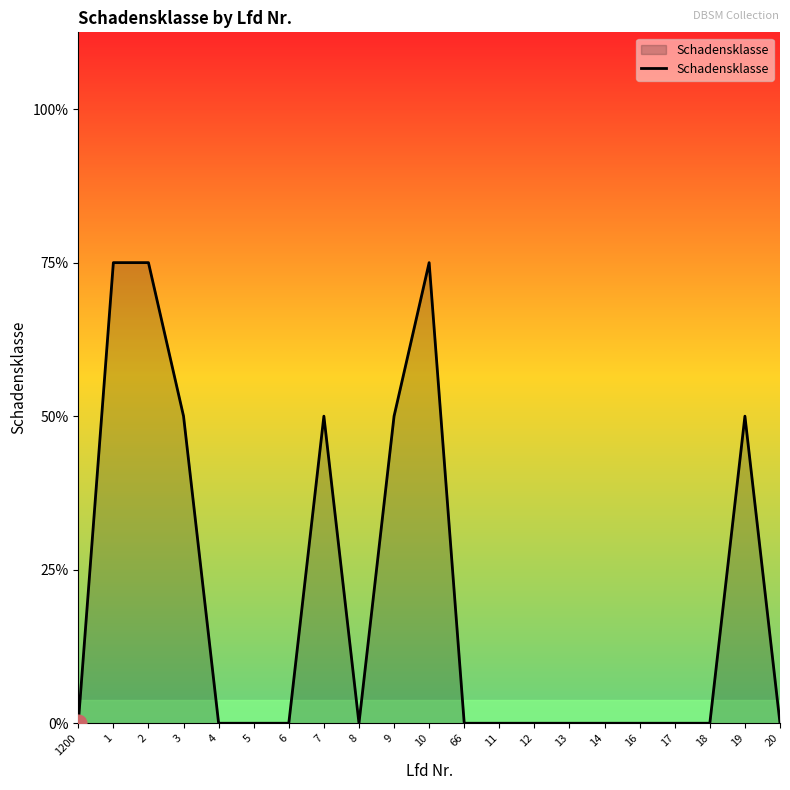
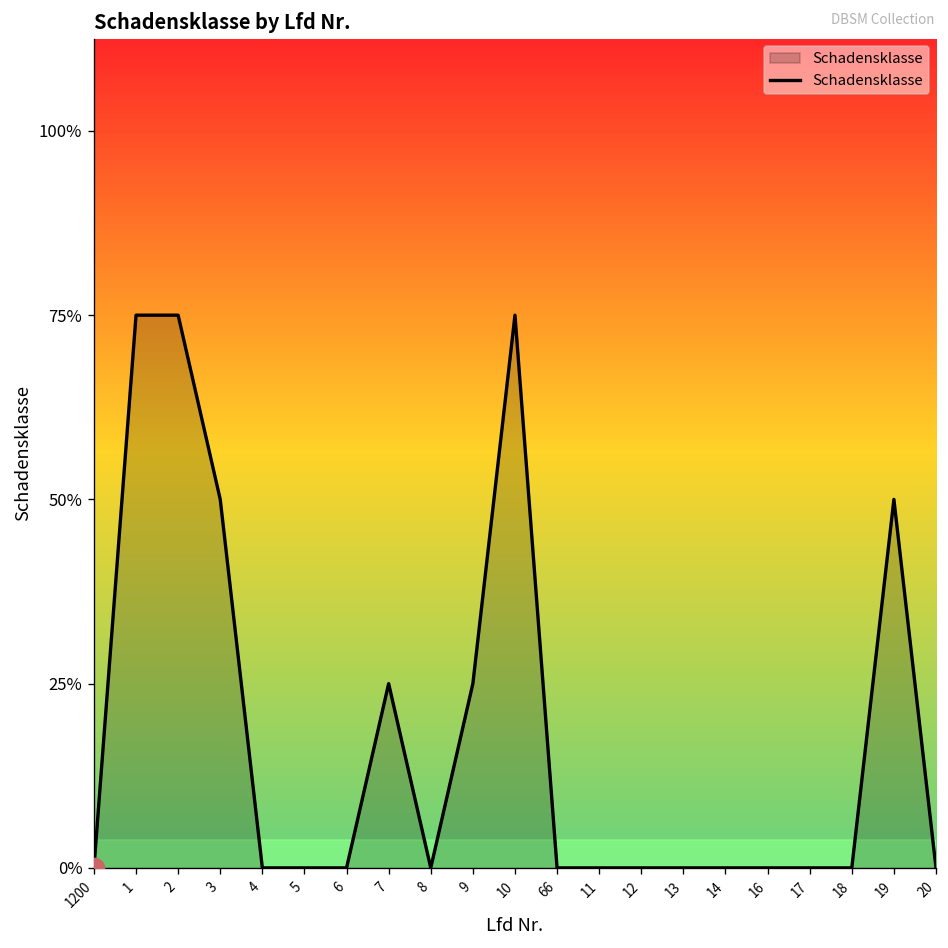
  {
    "Schadensklasse": {
      "1": "75%",
      "2": "75%",
      "3": "50%",
-     "7": "50%",
-     "9": "50%",
+     "7": "25%",
+     "9": "25%",
      "10": "75%",
      "19": "50%"
    }
  }
